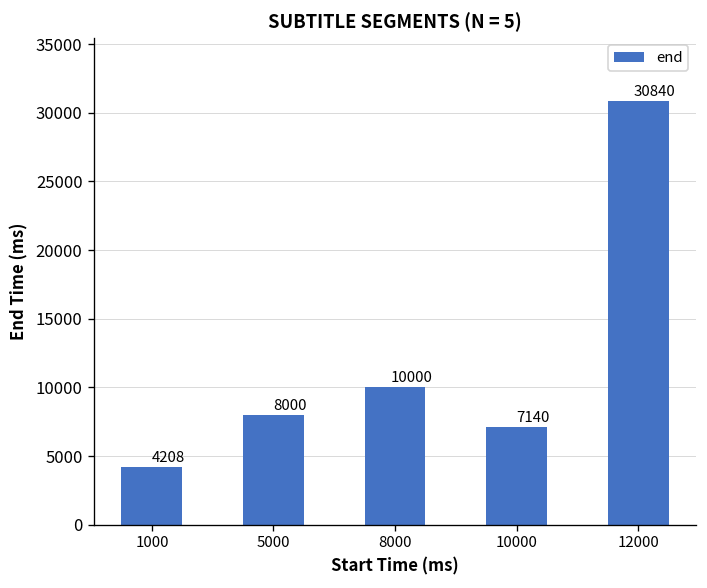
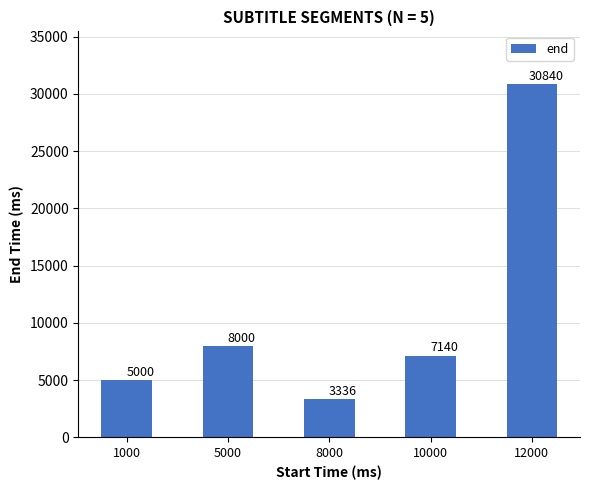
  {
-   "1000": 4208,
+   "1000": 5000,
    "5000": 8000,
-   "8000": 10000,
+   "8000": 3336,
    "10000": 7140,
    "12000": 30840
  }
